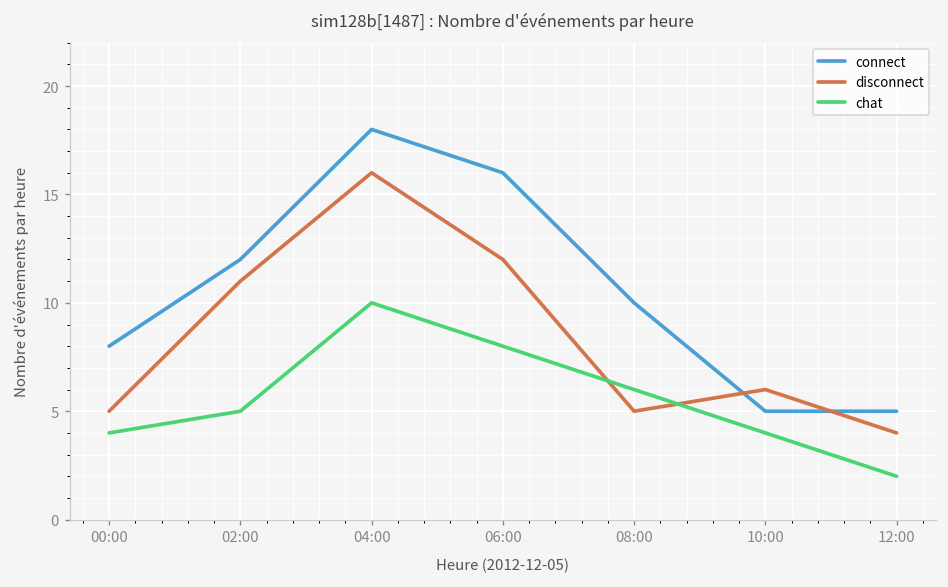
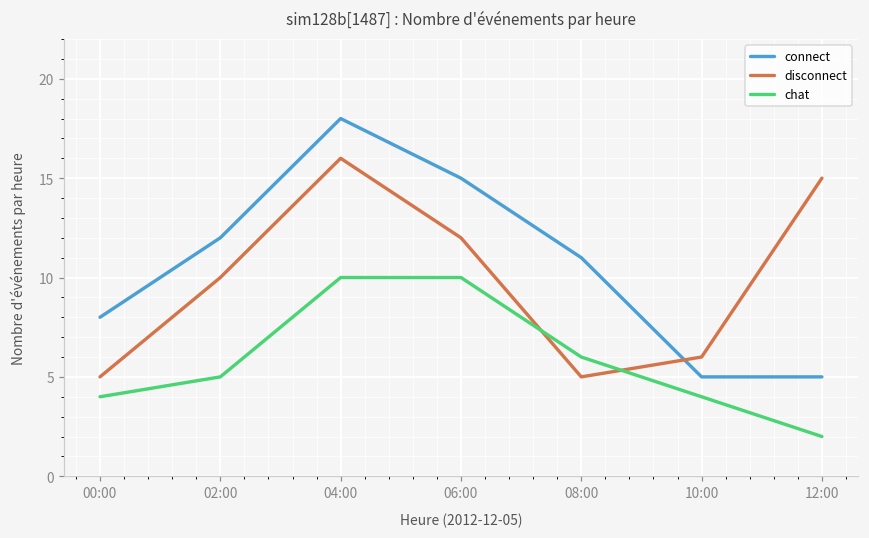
  {
    "connect": {
      "00:00": 8,
      "02:00": 12,
      "04:00": 18,
-     "06:00": 16,
-     "08:00": 10,
+     "06:00": 15,
+     "08:00": 11,
      "10:00": 5,
      "12:00": 5
    },
    "disconnect": {
      "00:00": 5,
-     "02:00": 11,
+     "02:00": 10,
      "04:00": 16,
      "06:00": 12,
      "08:00": 5,
      "10:00": 6,
-     "12:00": 4
+     "12:00": 15
    },
    "chat": {
      "00:00": 4,
      "02:00": 5,
      "04:00": 10,
-     "06:00": 8,
+     "06:00": 10,
      "08:00": 6,
      "10:00": 4,
      "12:00": 2
    }
  }
